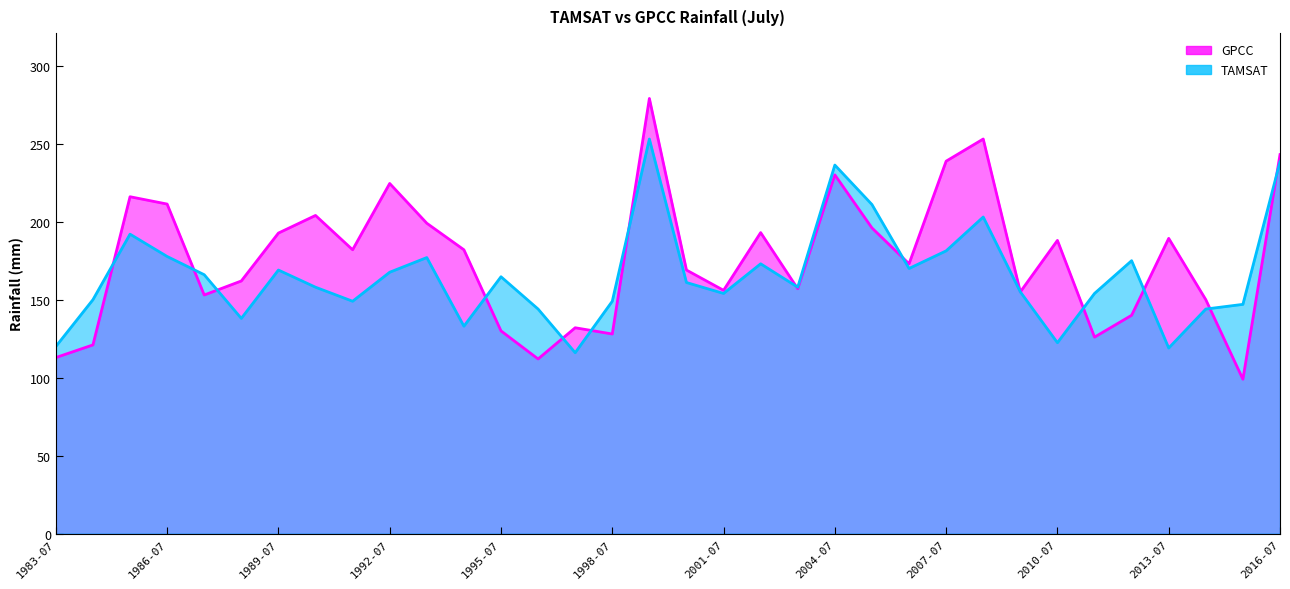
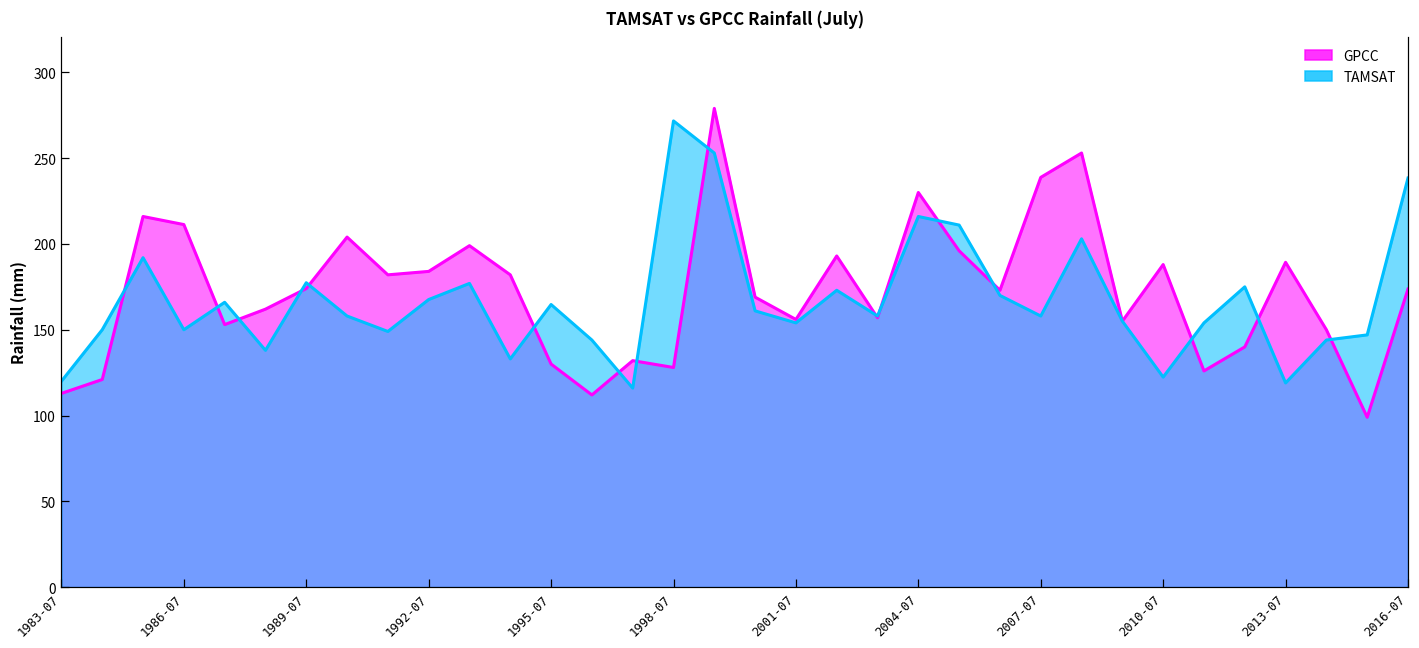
  {
    "GPCC": {
      "1983-07": 113,
      "1986-07": 211,
-     "1989-07": 193,
-     "1992-07": 225,
+     "1989-07": 174,
+     "1992-07": 184,
      "1995-07": 130,
      "1998-07": 128,
      "2001-07": 156,
      "2004-07": 230,
      "2007-07": 239,
      "2010-07": 188,
      "2013-07": 189,
-     "2016-07": 243
+     "2016-07": 174
    },
    "TAMSAT": {
      "1983-07": 120,
-     "1986-07": 178,
-     "1989-07": 169,
+     "1986-07": 150,
+     "1989-07": 177,
      "1992-07": 168,
      "1995-07": 165,
-     "1998-07": 149,
+     "1998-07": 272,
      "2001-07": 154,
-     "2004-07": 236,
-     "2007-07": 181,
+     "2004-07": 216,
+     "2007-07": 158,
      "2010-07": 122,
      "2013-07": 119,
      "2016-07": 238
    }
  }
